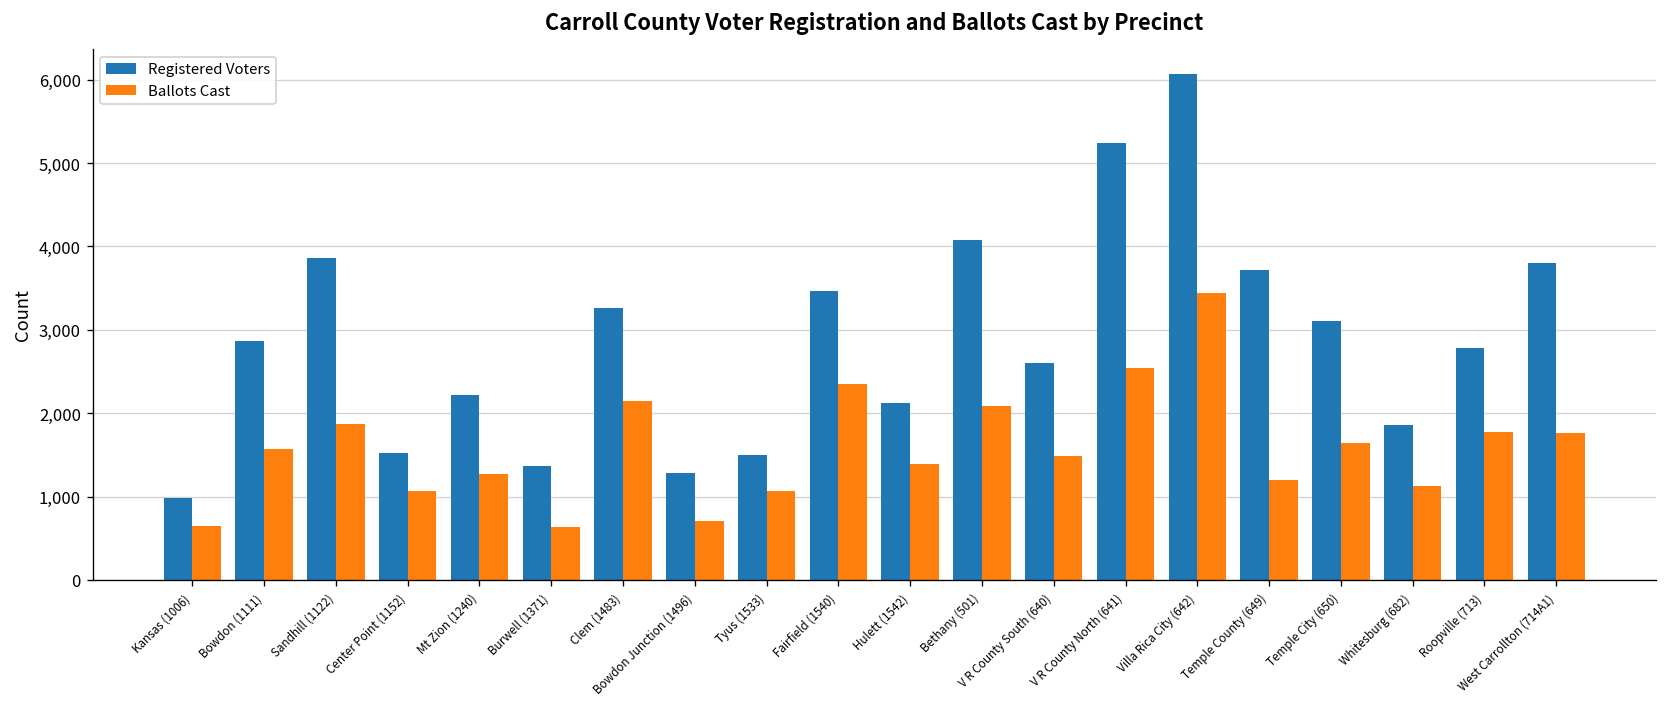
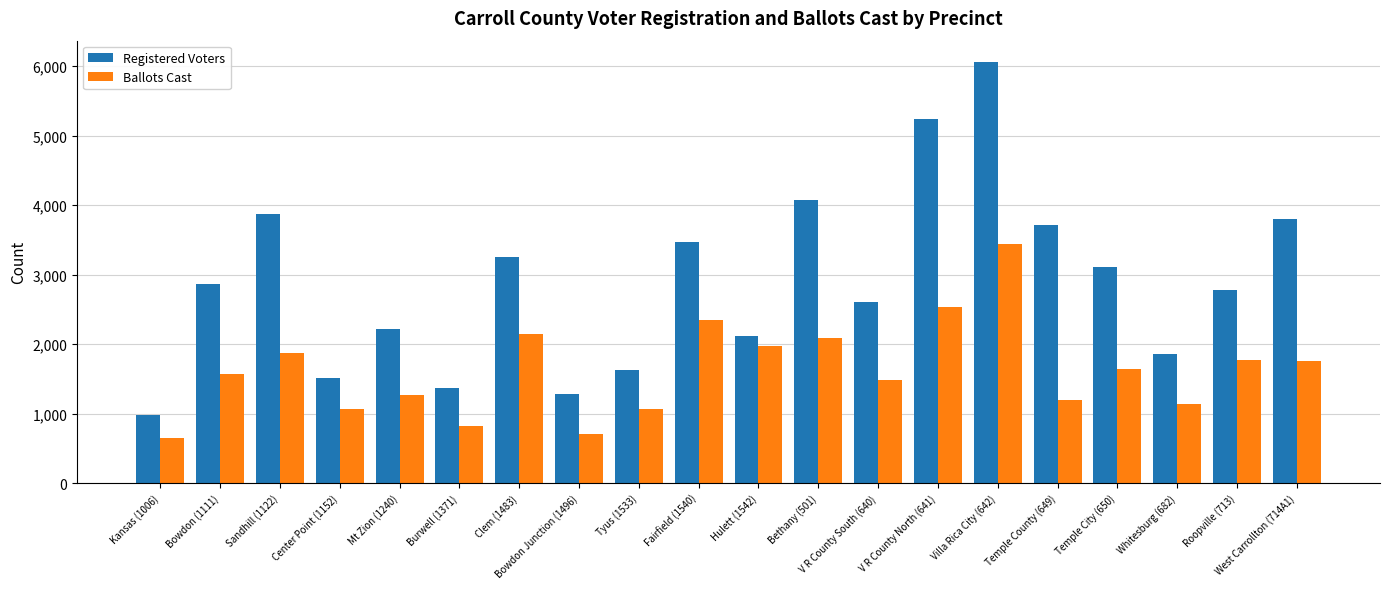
  {
    "Registered Voters": {
      "Kansas (1006)": "1,000",
      "Bowdon (1111)": "2,900",
      "Sandhill (1122)": "3,900",
      "Center Point (1152)": "1,500",
      "Mt Zion (1240)": "2,200",
      "Burwell (1371)": "1,400",
      "Clem (1483)": "3,300",
      "Bowdon Junction (1496)": "1,300",
-     "Tyus (1533)": "1,500",
+     "Tyus (1533)": "1,600",
      "Fairfield (1540)": "3,500",
      "Hulett (1542)": "2,100",
      "Bethany (501)": "4,100",
      "V R County South (640)": "2,600",
      "V R County North (641)": "5,200",
      "Villa Rica City (642)": "6,100",
      "Temple County (649)": "3,700",
      "Temple City (650)": "3,100",
      "Whitesburg (682)": "1,900",
      "Roopville (713)": "2,800",
      "West Carrollton (714A1)": "3,800"
    },
    "Ballots Cast": {
      "Kansas (1006)": "600",
      "Bowdon (1111)": "1,600",
      "Sandhill (1122)": "1,900",
      "Center Point (1152)": "1,100",
      "Mt Zion (1240)": "1,300",
-     "Burwell (1371)": "600",
+     "Burwell (1371)": "800",
      "Clem (1483)": "2,100",
      "Bowdon Junction (1496)": "700",
      "Tyus (1533)": "1,100",
      "Fairfield (1540)": "2,300",
-     "Hulett (1542)": "1,400",
+     "Hulett (1542)": "2,000",
      "Bethany (501)": "2,100",
      "V R County South (640)": "1,500",
      "V R County North (641)": "2,500",
      "Villa Rica City (642)": "3,400",
      "Temple County (649)": "1,200",
      "Temple City (650)": "1,600",
      "Whitesburg (682)": "1,100",
      "Roopville (713)": "1,800",
      "West Carrollton (714A1)": "1,800"
    }
  }
